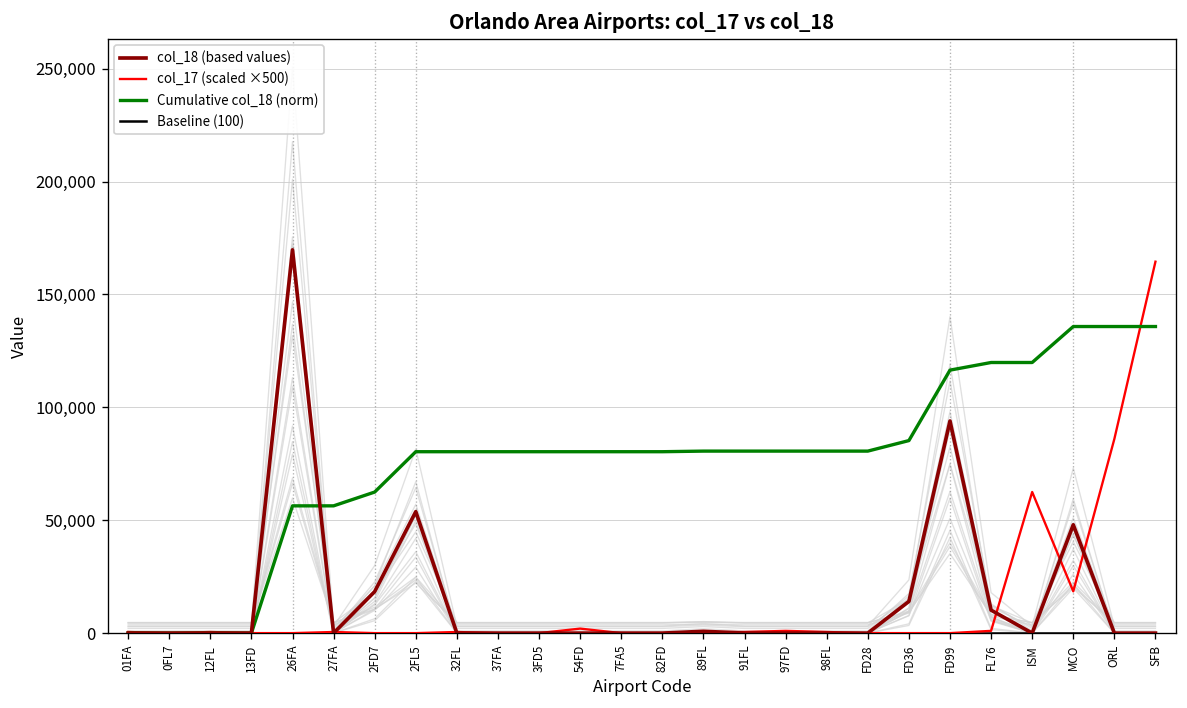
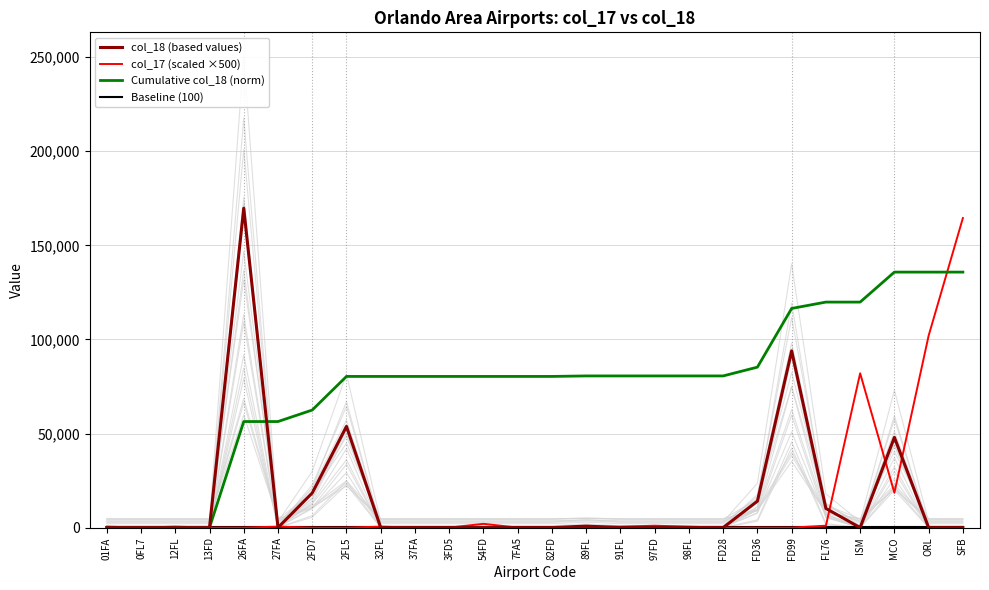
  {
    "col_18 (based values)": {
      "26FA": "170,000",
      "2FL5": "54,000",
      "MCO": "48,000"
    },
    "col_17 (scaled ×500)": {
-     "ISM": "63,000",
+     "ISM": "82,000",
      "MCO": "19,000",
-     "ORL": "86,000",
+     "ORL": "102,000",
      "SFB": "165,000"
    },
    "Cumulative col_18 (norm)": {
      "26FA": "56,000",
      "27FA": "56,000",
      "2FD7": "62,000",
      "32FL": "80,000",
      "37FA": "80,000",
      "3FD5": "80,000",
      "54FD": "80,000",
      "7FA5": "80,000",
      "82FD": "80,000",
      "89FL": "81,000",
      "91FL": "81,000",
      "97FD": "81,000",
      "98FL": "81,000",
      "FD28": "81,000",
      "FD36": "85,000",
      "FD99": "116,000",
      "FL76": "120,000",
      "ISM": "120,000",
      "MCO": "136,000",
      "ORL": "136,000",
      "SFB": "136,000"
    },
    "Baseline (100)": {
      "MCO": "0"
    }
  }
